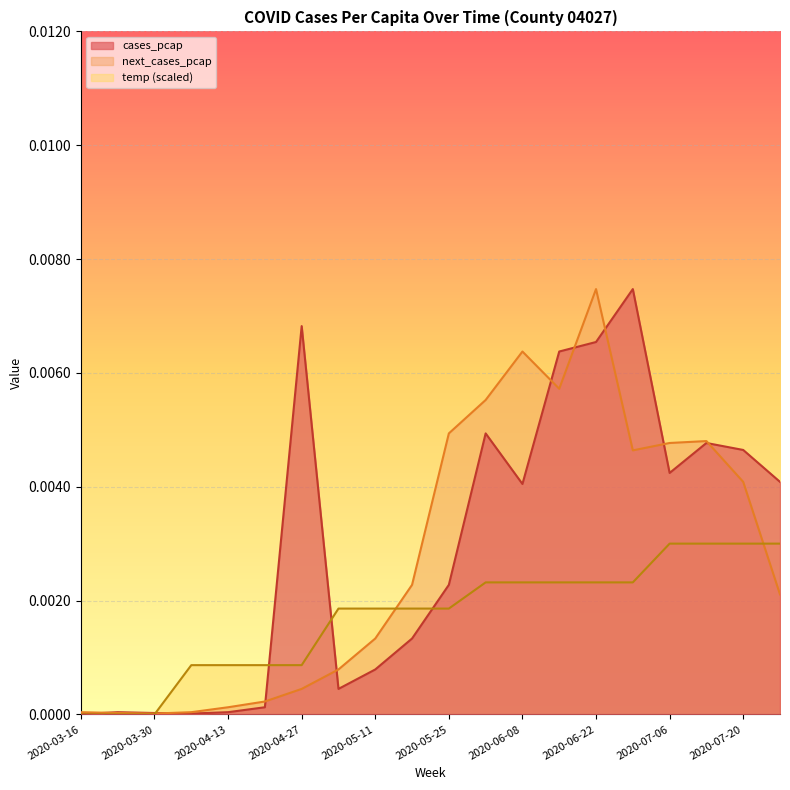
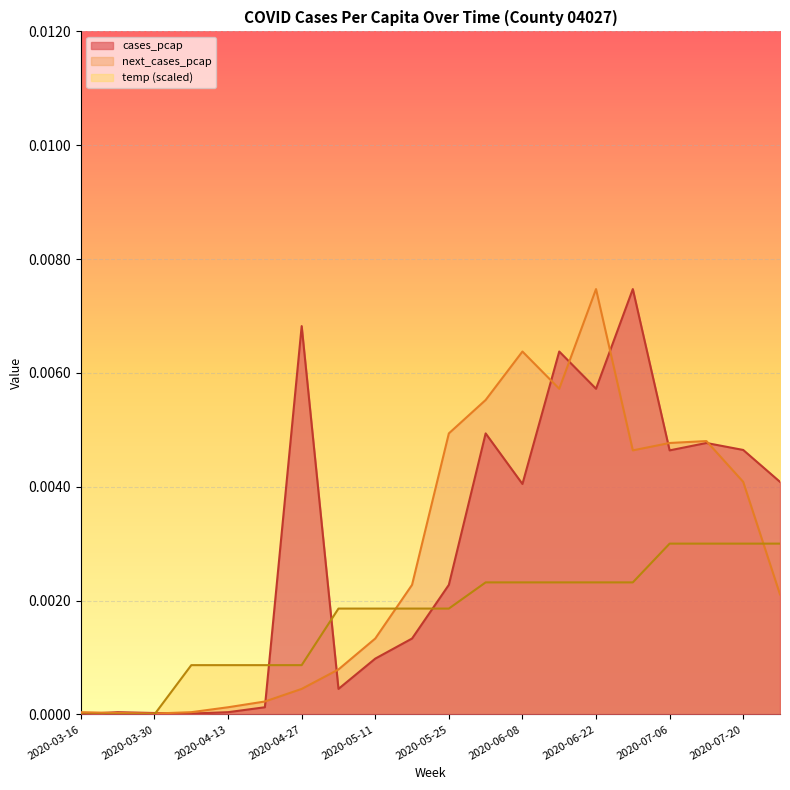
  {
    "cases_pcap": {
      "2020-04-13": 0.0000,
      "2020-04-27": 0.0068,
-     "2020-05-11": 0.0008,
+     "2020-05-11": 0.0010,
      "2020-05-25": 0.0023,
      "2020-06-08": 0.0040,
-     "2020-06-22": 0.0065,
-     "2020-07-06": 0.0042,
+     "2020-06-22": 0.0057,
+     "2020-07-06": 0.0046,
      "2020-07-20": 0.0046
    }
  }
